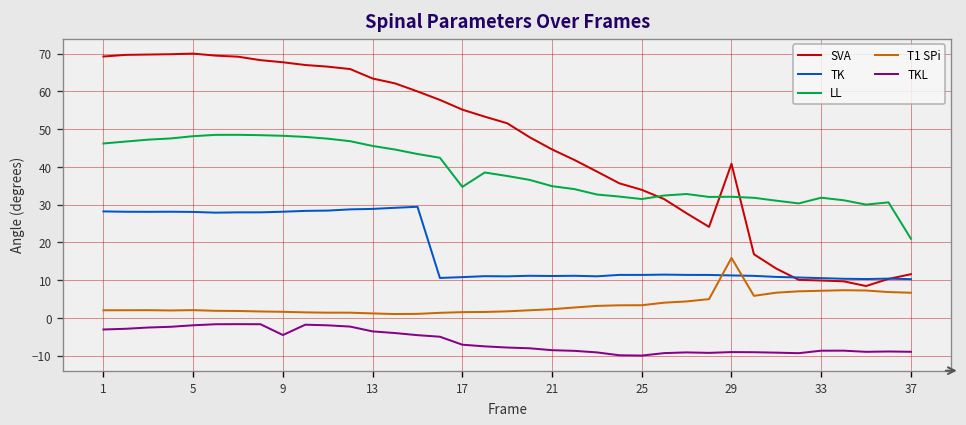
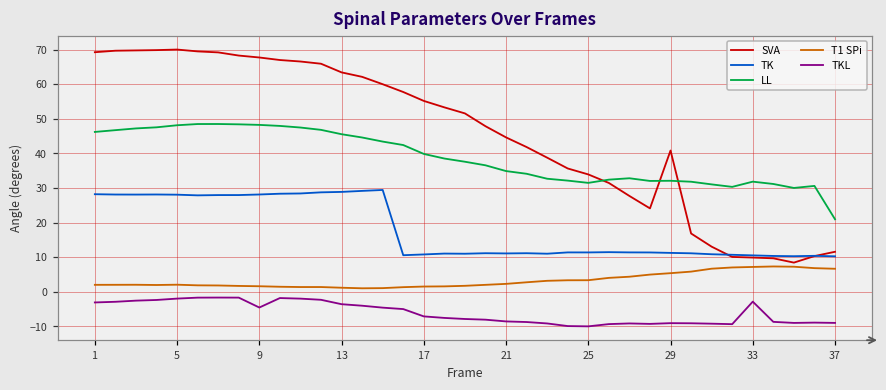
  {
    "SVA": {
      "1": 69,
      "5": 70,
      "9": 68,
      "13": 63,
      "17": 55,
      "21": 45,
      "25": 34,
      "29": 41,
      "37": 12
    },
    "TK": {
      "1": 28,
      "5": 28,
      "9": 28,
      "13": 29,
      "17": 11,
      "21": 11,
      "25": 11,
      "29": 11,
      "37": 10
    },
    "LL": {
      "1": 46,
      "5": 48,
      "9": 48,
      "13": 46,
-     "17": 35,
+     "17": 40,
      "21": 35,
      "25": 31,
      "29": 32,
      "33": 32,
      "37": 21
    },
    "T1 SPi": {
      "1": 2,
      "5": 2,
      "9": 2,
      "13": 1,
      "17": 2,
      "21": 2,
      "25": 3,
-     "29": 16,
+     "29": 5,
      "33": 7,
      "37": 7
    },
    "TKL": {
      "1": -3,
      "5": -2,
      "9": -5,
      "13": -4,
      "17": -7,
      "21": -9,
      "25": -10,
      "29": -9,
-     "33": -9,
+     "33": -3,
      "37": -9
    }
  }
